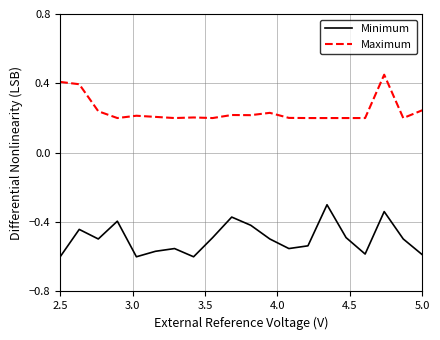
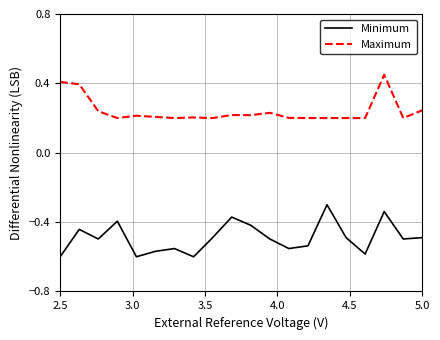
  {
    "Minimum": {
      "2.5": -0.60,
-     "5.0": -0.59
+     "5.0": -0.49
    },
    "Maximum": {
      "2.5": 0.41,
      "5.0": 0.25
    }
  }
